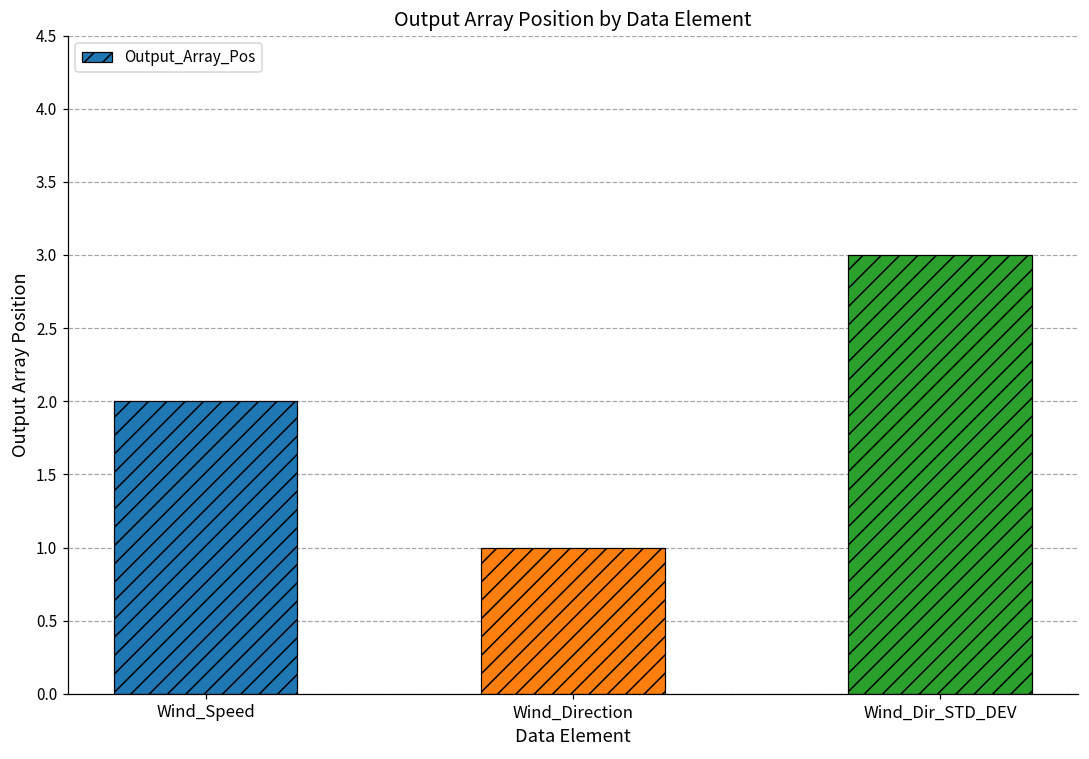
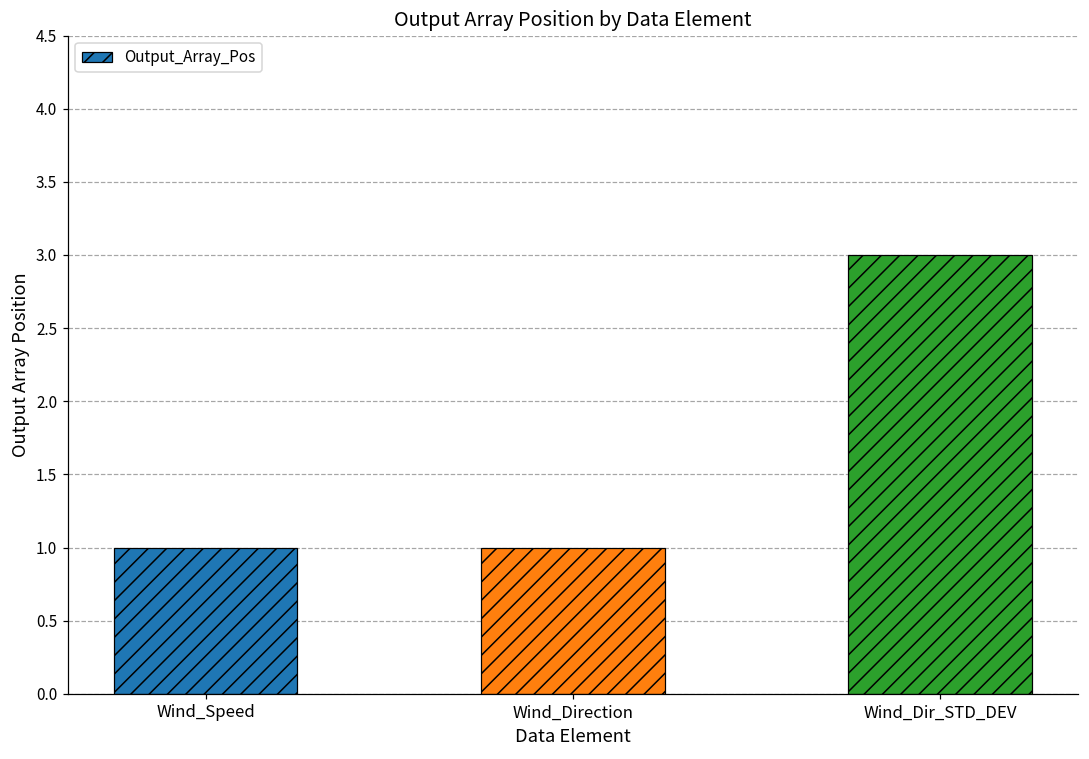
  {
-   "Wind_Speed": 2,
+   "Wind_Speed": 1,
    "Wind_Direction": 1,
    "Wind_Dir_STD_DEV": 3
  }
